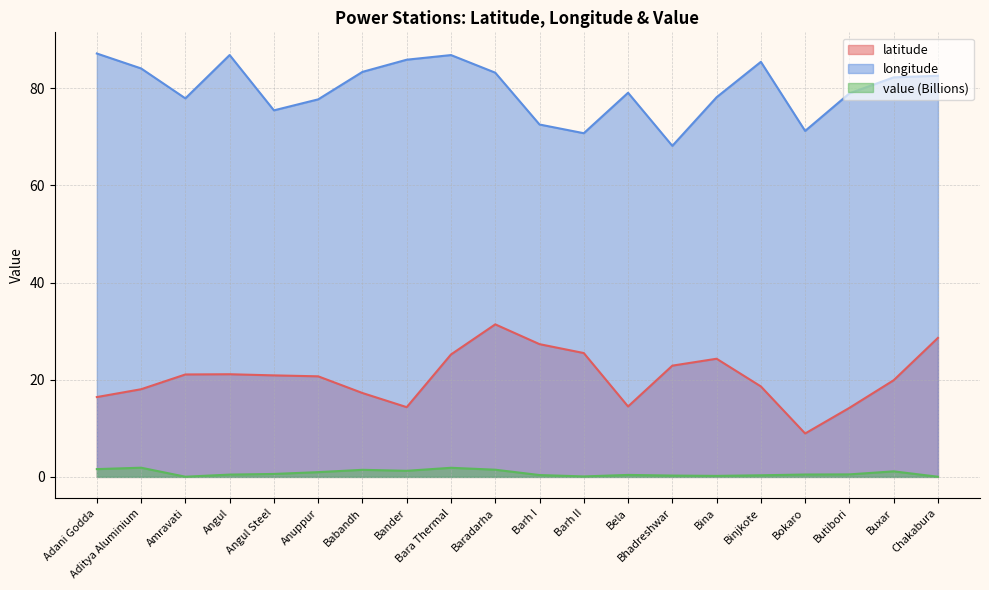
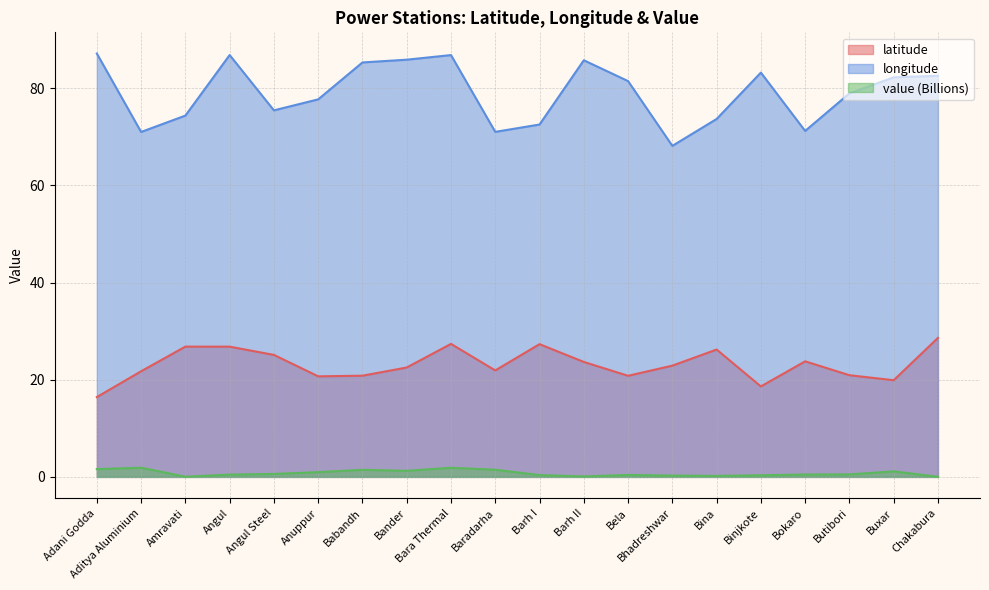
  {
    "latitude": {
      "Adani Godda": 16,
-     "Aditya Aluminium": 18,
-     "Amravati": 21,
-     "Angul": 21,
-     "Angul Steel": 21,
+     "Aditya Aluminium": 22,
+     "Amravati": 27,
+     "Angul": 27,
+     "Angul Steel": 25,
      "Anuppur": 21,
-     "Babandh": 17,
-     "Bander": 14,
-     "Bara Thermal": 25,
-     "Baradarha": 31,
+     "Babandh": 21,
+     "Bander": 23,
+     "Bara Thermal": 27,
+     "Baradarha": 22,
      "Barh I": 27,
-     "Barh II": 25,
-     "Bela": 14,
+     "Barh II": 24,
+     "Bela": 21,
      "Bhadreshwar": 23,
-     "Bina": 24,
+     "Bina": 26,
      "Binjkote": 19,
-     "Bokaro": 9,
-     "Butibori": 14,
+     "Bokaro": 24,
+     "Butibori": 21,
      "Buxar": 20,
      "Chakabura": 29
    },
    "longitude": {
      "Adani Godda": 87,
-     "Aditya Aluminium": 84,
-     "Amravati": 78,
+     "Aditya Aluminium": 71,
+     "Amravati": 74,
      "Angul": 87,
      "Angul Steel": 75,
      "Anuppur": 78,
-     "Babandh": 83,
+     "Babandh": 85,
      "Bander": 86,
      "Bara Thermal": 87,
-     "Baradarha": 83,
+     "Baradarha": 71,
      "Barh I": 73,
-     "Barh II": 71,
-     "Bela": 79,
+     "Barh II": 86,
+     "Bela": 81,
      "Bhadreshwar": 68,
-     "Bina": 78,
-     "Binjkote": 85,
+     "Bina": 74,
+     "Binjkote": 83,
      "Bokaro": 71
    },
    "value (Billions)": {
      "Adani Godda": 2,
      "Aditya Aluminium": 2,
      "Amravati": 0,
      "Angul": 0,
      "Angul Steel": 1,
      "Anuppur": 1,
      "Babandh": 1,
      "Bander": 1,
      "Bara Thermal": 2,
      "Baradarha": 1,
      "Barh I": 0,
      "Barh II": 0,
      "Bela": 0,
      "Bhadreshwar": 0,
      "Bina": 0,
      "Binjkote": 0,
      "Bokaro": 0,
      "Butibori": 1,
      "Buxar": 1,
      "Chakabura": 0
    }
  }
